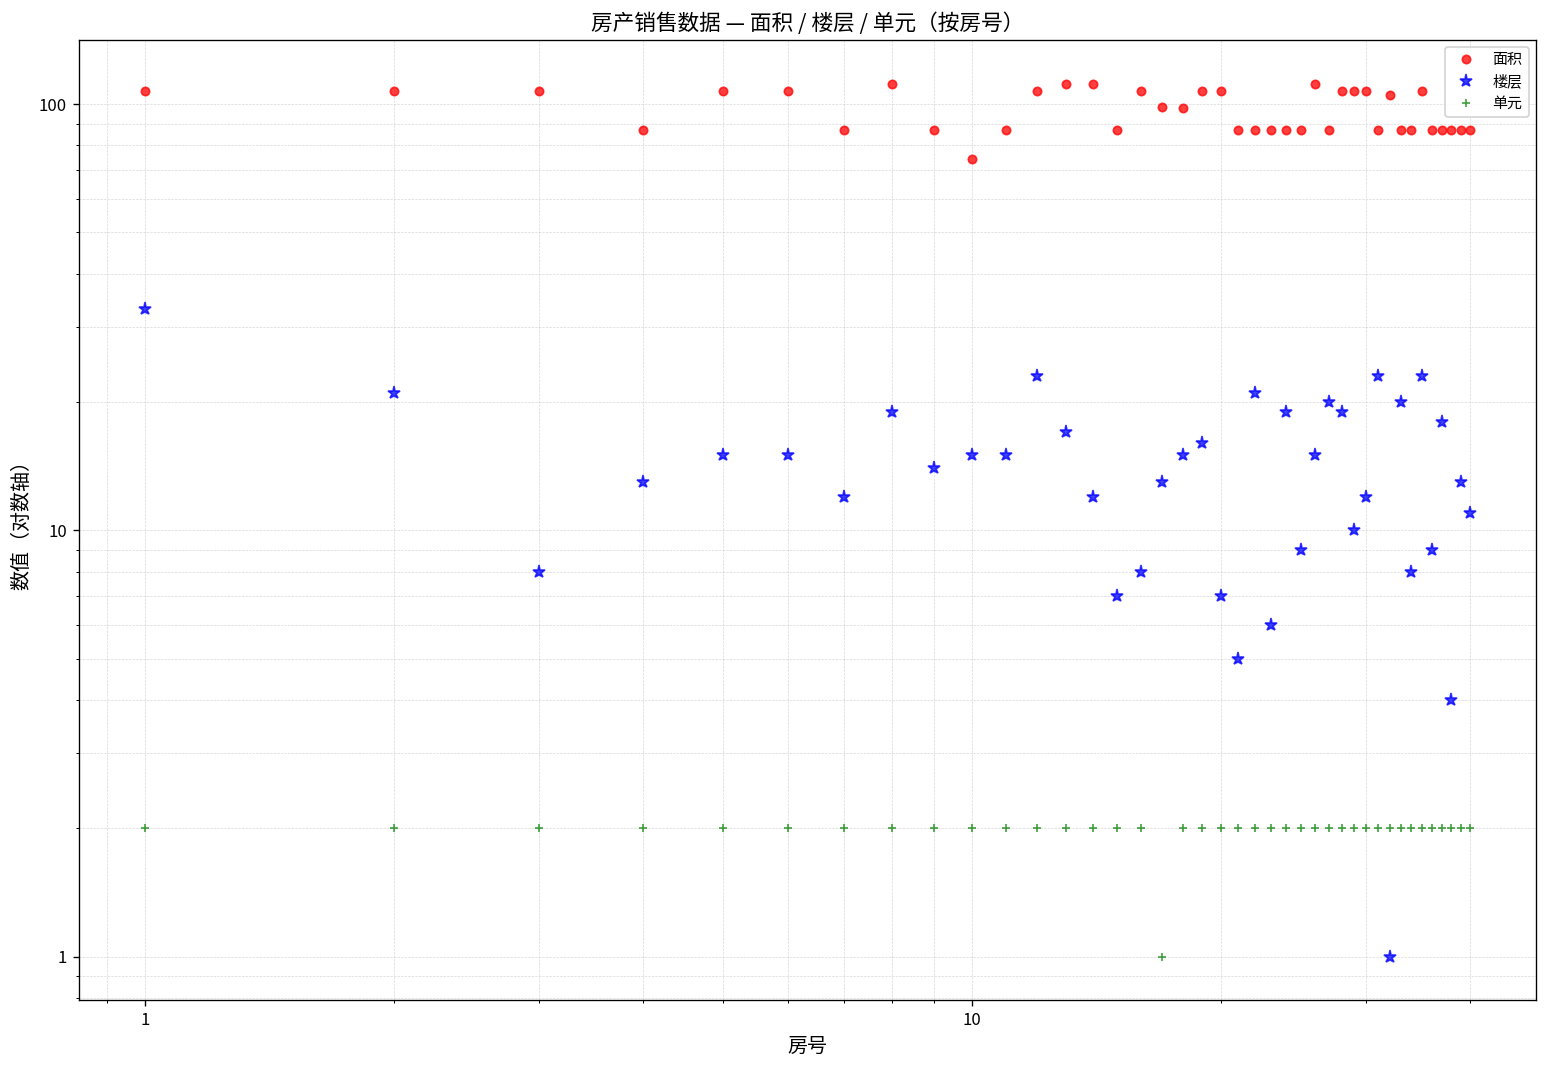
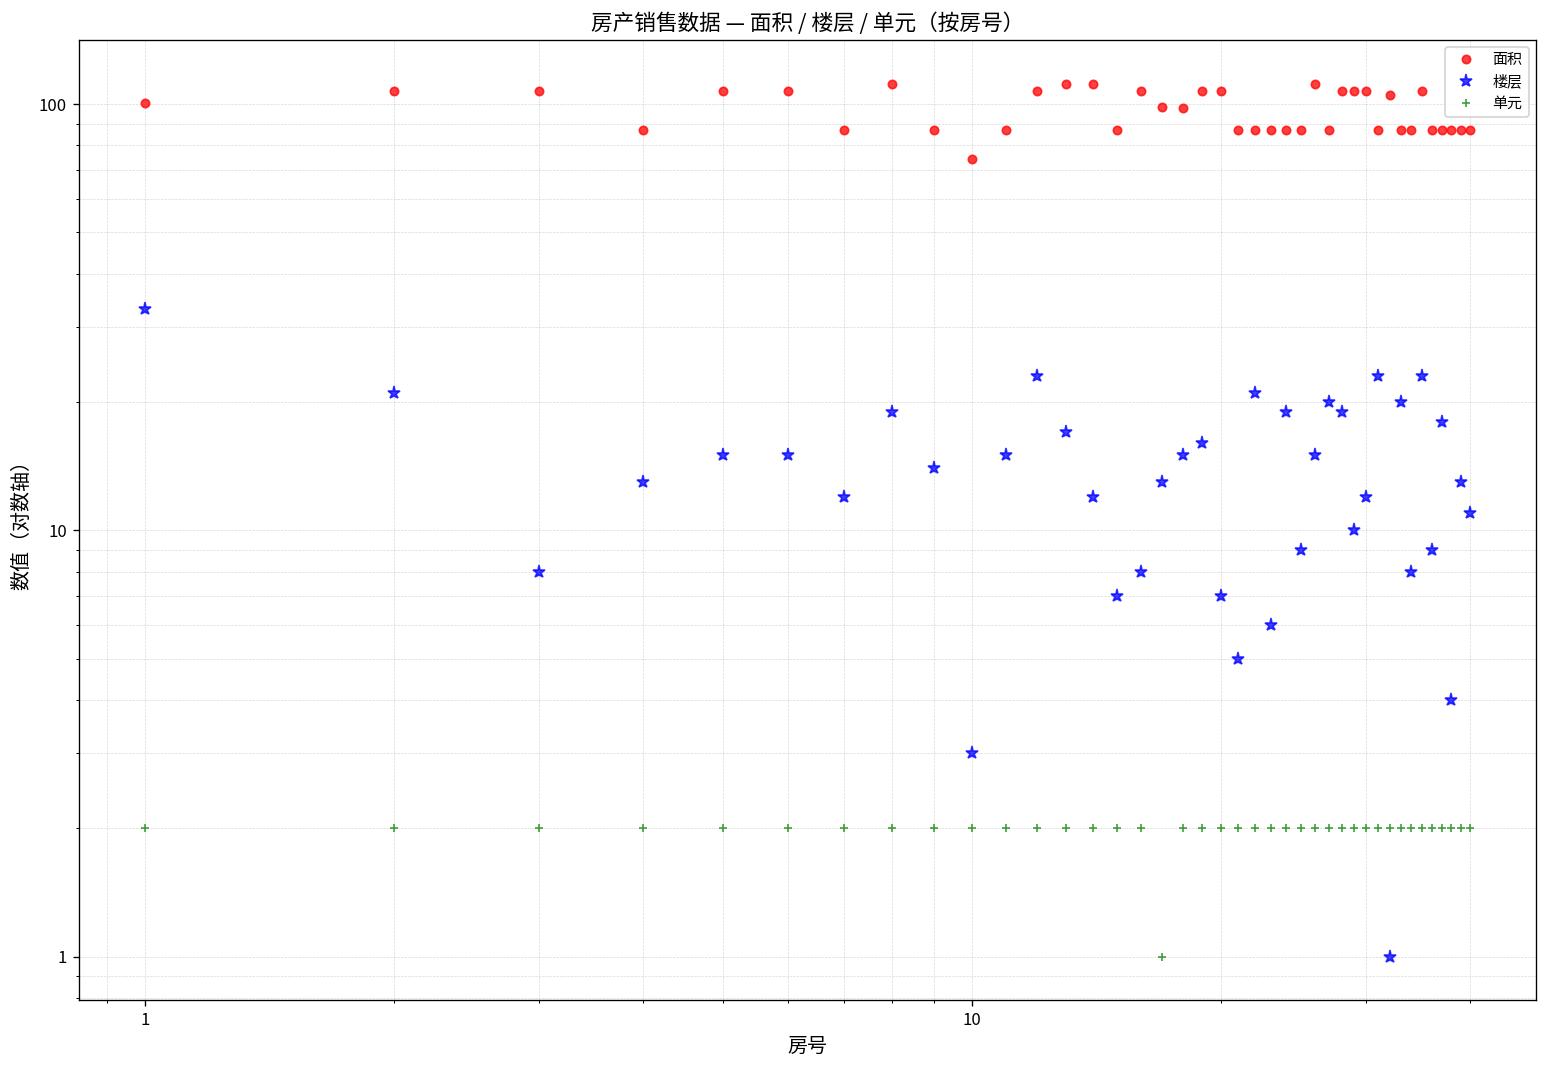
  {
    "面积": {
-     "1": 107,
+     "1": 100,
      "10": 74
    },
    "楼层": {
      "1": 33,
-     "10": 15
+     "10": 3
    },
    "单元": {
      "1": 2,
      "10": 2
    }
  }
